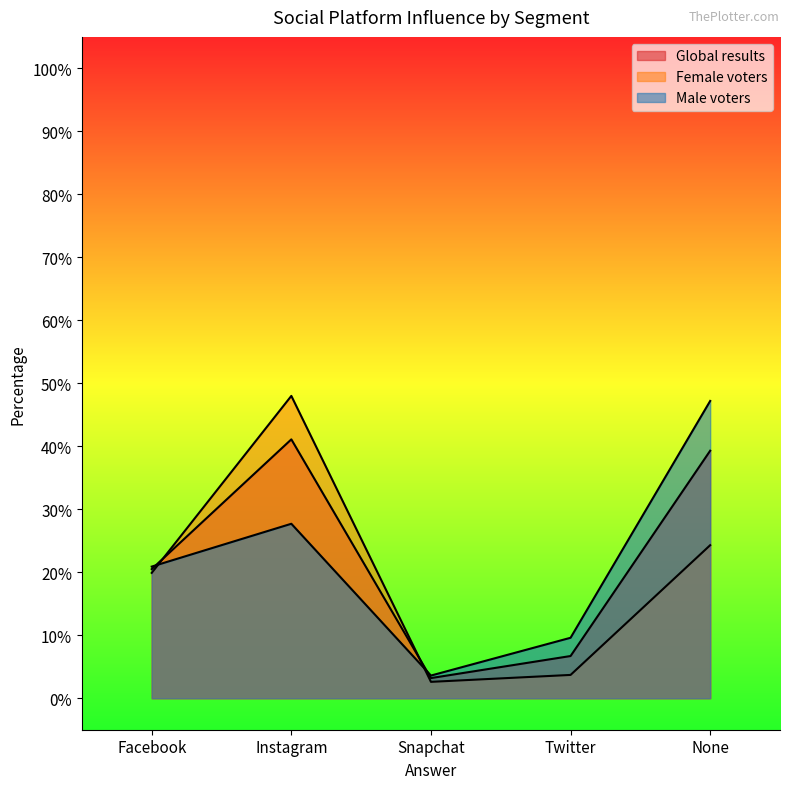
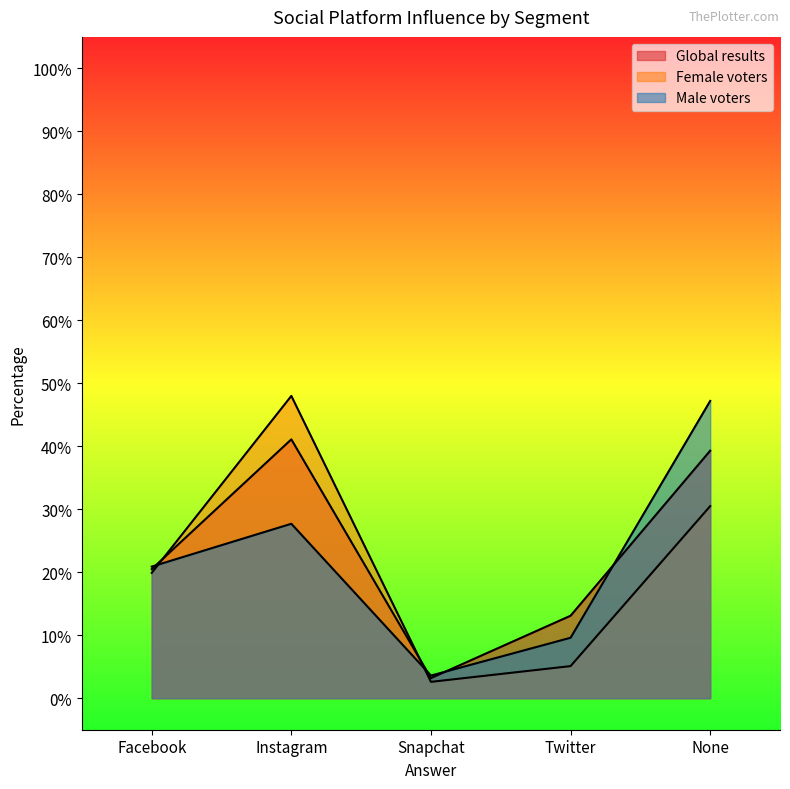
  {
    "Global results": {
      "Instagram": "41%",
-     "Twitter": "7%",
+     "Twitter": "13%",
      "None": "39%"
    },
    "Female voters": {
      "Facebook": "20%",
      "Instagram": "48%",
      "Snapchat": "3%",
-     "Twitter": "4%",
-     "None": "24%"
+     "Twitter": "5%",
+     "None": "31%"
    },
    "Male voters": {
      "Instagram": "28%",
      "Twitter": "10%",
      "None": "47%"
    }
  }
